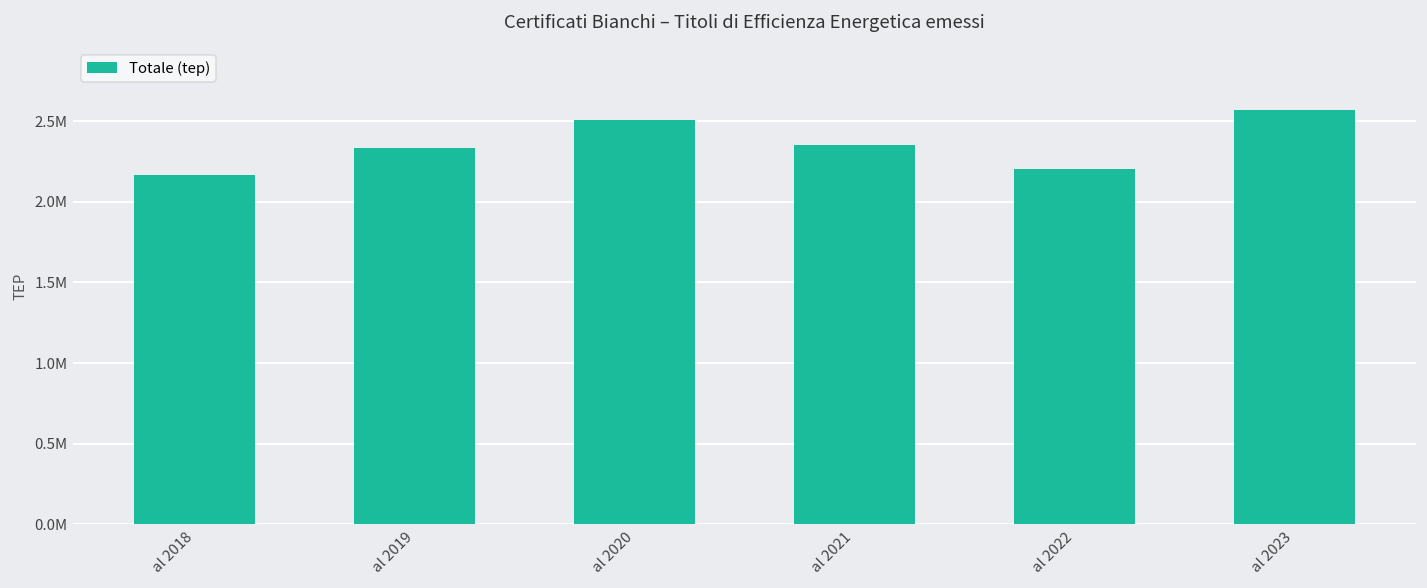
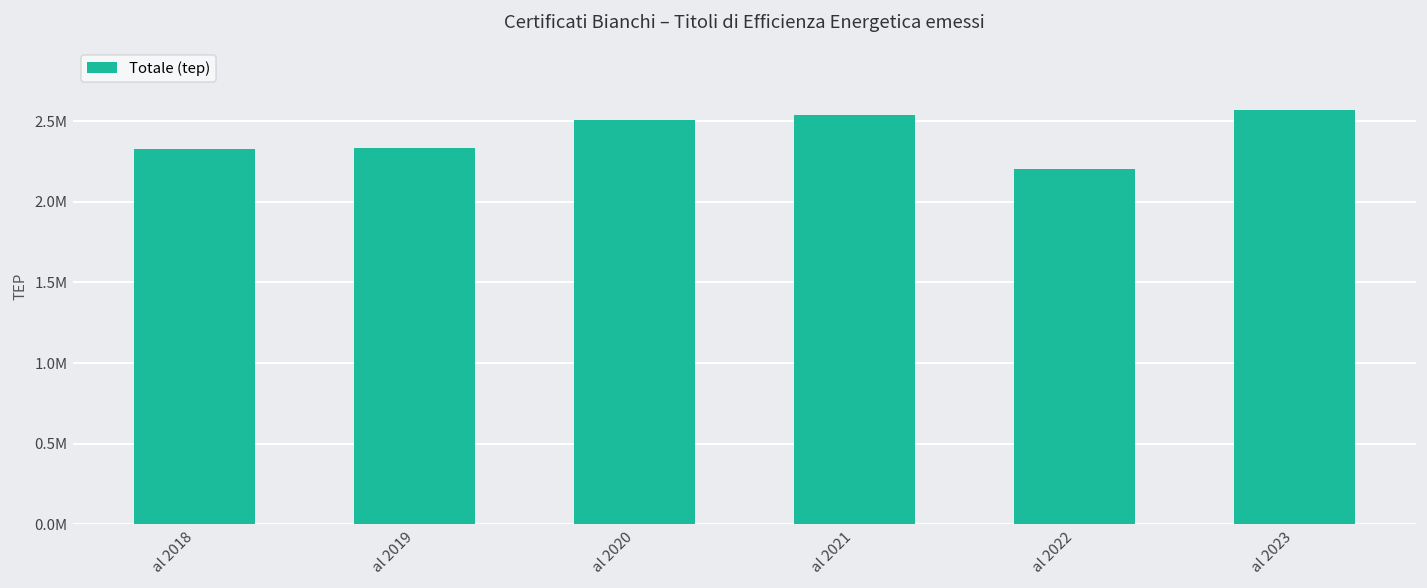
  {
-   "al 2018": 2160000,
+   "al 2018": 2330000,
    "al 2019": 2330000,
    "al 2020": 2510000,
-   "al 2021": 2350000,
+   "al 2021": 2540000,
    "al 2022": 2200000,
    "al 2023": 2570000
  }
